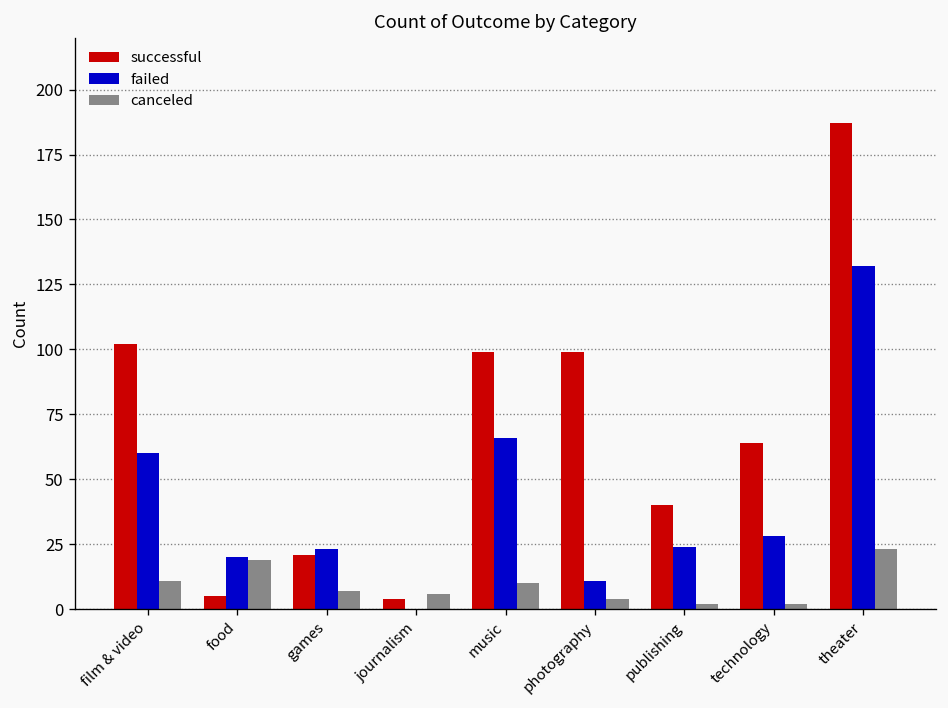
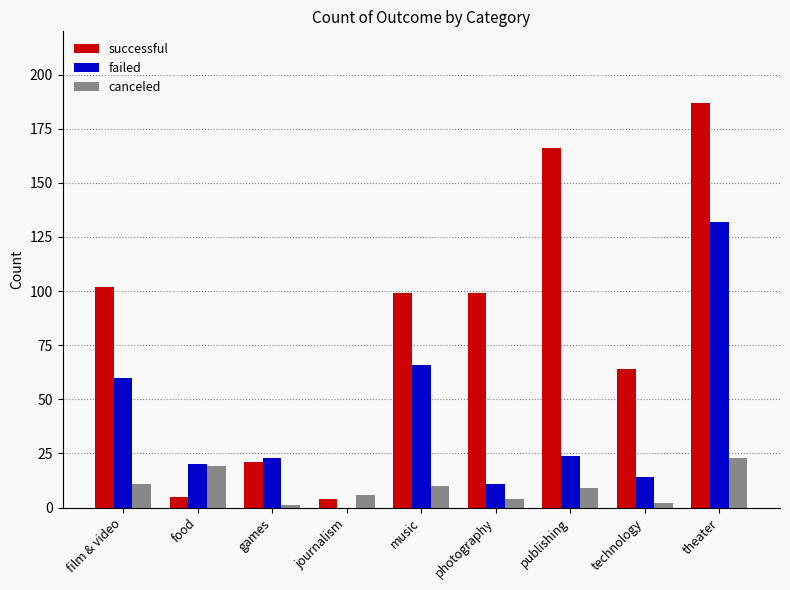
  {
    "successful": {
      "film & video": 102,
      "food": 5,
      "games": 21,
      "journalism": 4,
      "music": 99,
      "photography": 99,
-     "publishing": 40,
+     "publishing": 166,
      "technology": 64,
      "theater": 187
    },
    "failed": {
      "film & video": 60,
      "food": 20,
      "games": 23,
      "journalism": 0,
      "music": 66,
      "photography": 11,
      "publishing": 24,
-     "technology": 28,
+     "technology": 14,
      "theater": 132
    },
    "canceled": {
      "film & video": 11,
      "food": 19,
-     "games": 7,
+     "games": 1,
      "journalism": 6,
      "music": 10,
      "photography": 4,
-     "publishing": 2,
+     "publishing": 9,
      "technology": 2,
      "theater": 23
    }
  }
